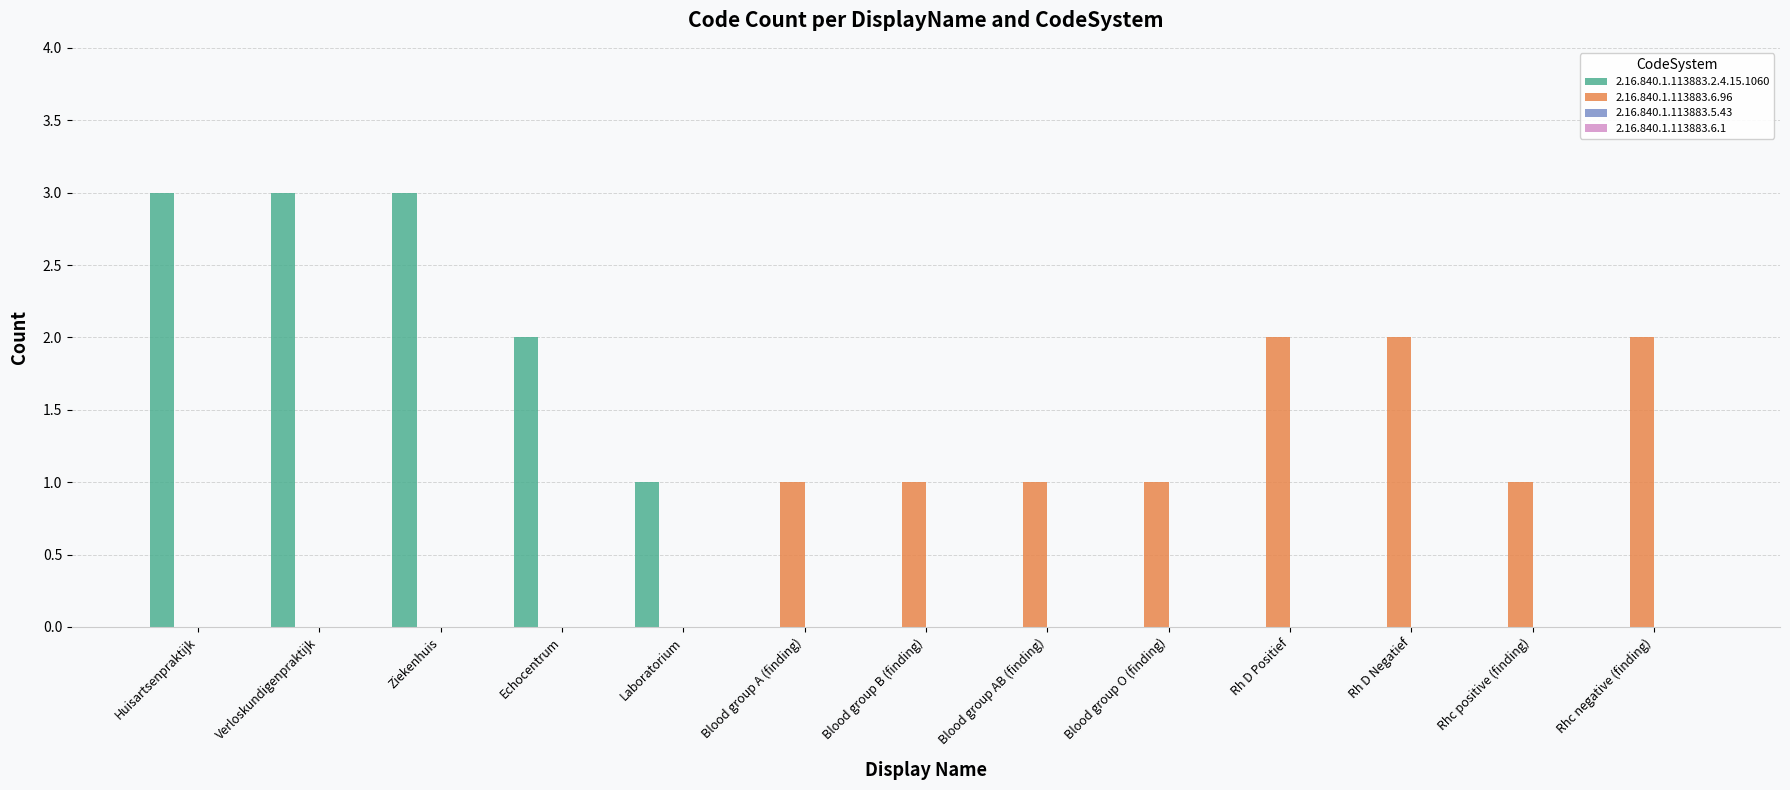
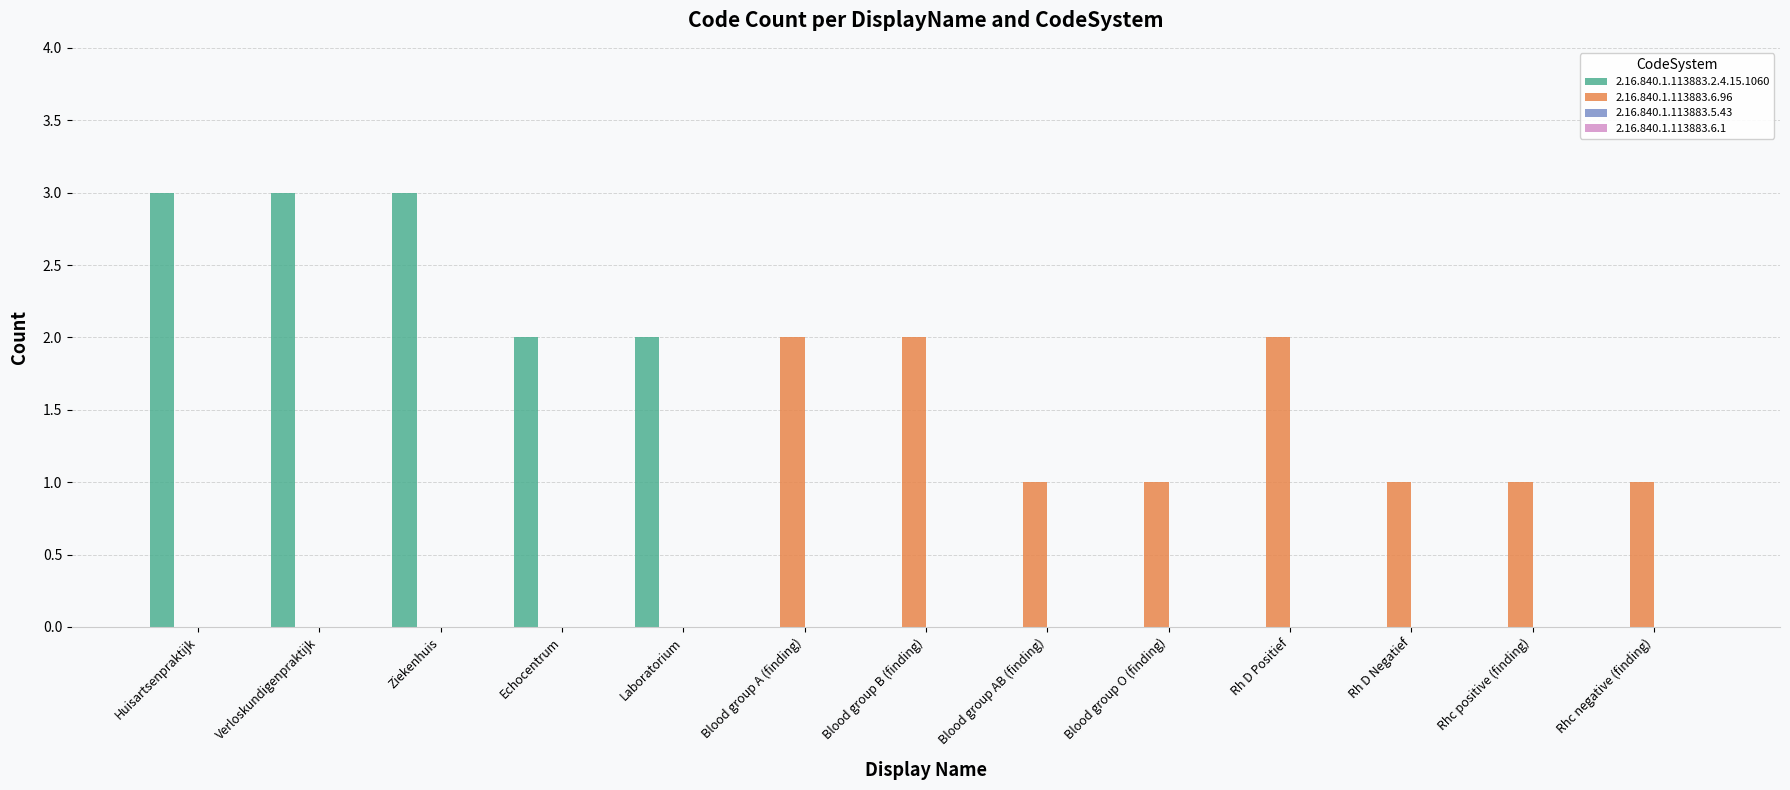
  {
    "2.16.840.1.113883.2.4.15.1060": {
      "Huisartsenpraktijk": 3,
      "Verloskundigenpraktijk": 3,
      "Ziekenhuis": 3,
      "Echocentrum": 2,
-     "Laboratorium": 1,
+     "Laboratorium": 2,
      "Blood group A (finding)": 0,
      "Blood group B (finding)": 0,
      "Blood group AB (finding)": 0,
      "Blood group O (finding)": 0,
      "Rh D Positief": 0,
      "Rh D Negatief": 0,
      "Rhc positive (finding)": 0,
      "Rhc negative (finding)": 0
    },
    "2.16.840.1.113883.6.96": {
      "Huisartsenpraktijk": 0,
      "Verloskundigenpraktijk": 0,
      "Ziekenhuis": 0,
      "Echocentrum": 0,
      "Laboratorium": 0,
-     "Blood group A (finding)": 1,
-     "Blood group B (finding)": 1,
+     "Blood group A (finding)": 2,
+     "Blood group B (finding)": 2,
      "Blood group AB (finding)": 1,
      "Blood group O (finding)": 1,
      "Rh D Positief": 2,
-     "Rh D Negatief": 2,
+     "Rh D Negatief": 1,
      "Rhc positive (finding)": 1,
-     "Rhc negative (finding)": 2
+     "Rhc negative (finding)": 1
    },
    "2.16.840.1.113883.5.43": {
      "Huisartsenpraktijk": 0,
      "Verloskundigenpraktijk": 0,
      "Ziekenhuis": 0,
      "Echocentrum": 0,
      "Laboratorium": 0,
      "Blood group A (finding)": 0,
      "Blood group B (finding)": 0,
      "Blood group AB (finding)": 0,
      "Blood group O (finding)": 0,
      "Rh D Positief": 0,
      "Rh D Negatief": 0,
      "Rhc positive (finding)": 0,
      "Rhc negative (finding)": 0
    },
    "2.16.840.1.113883.6.1": {
      "Huisartsenpraktijk": 0,
      "Verloskundigenpraktijk": 0,
      "Ziekenhuis": 0,
      "Echocentrum": 0,
      "Laboratorium": 0,
      "Blood group A (finding)": 0,
      "Blood group B (finding)": 0,
      "Blood group AB (finding)": 0,
      "Blood group O (finding)": 0,
      "Rh D Positief": 0,
      "Rh D Negatief": 0,
      "Rhc positive (finding)": 0,
      "Rhc negative (finding)": 0
    }
  }
